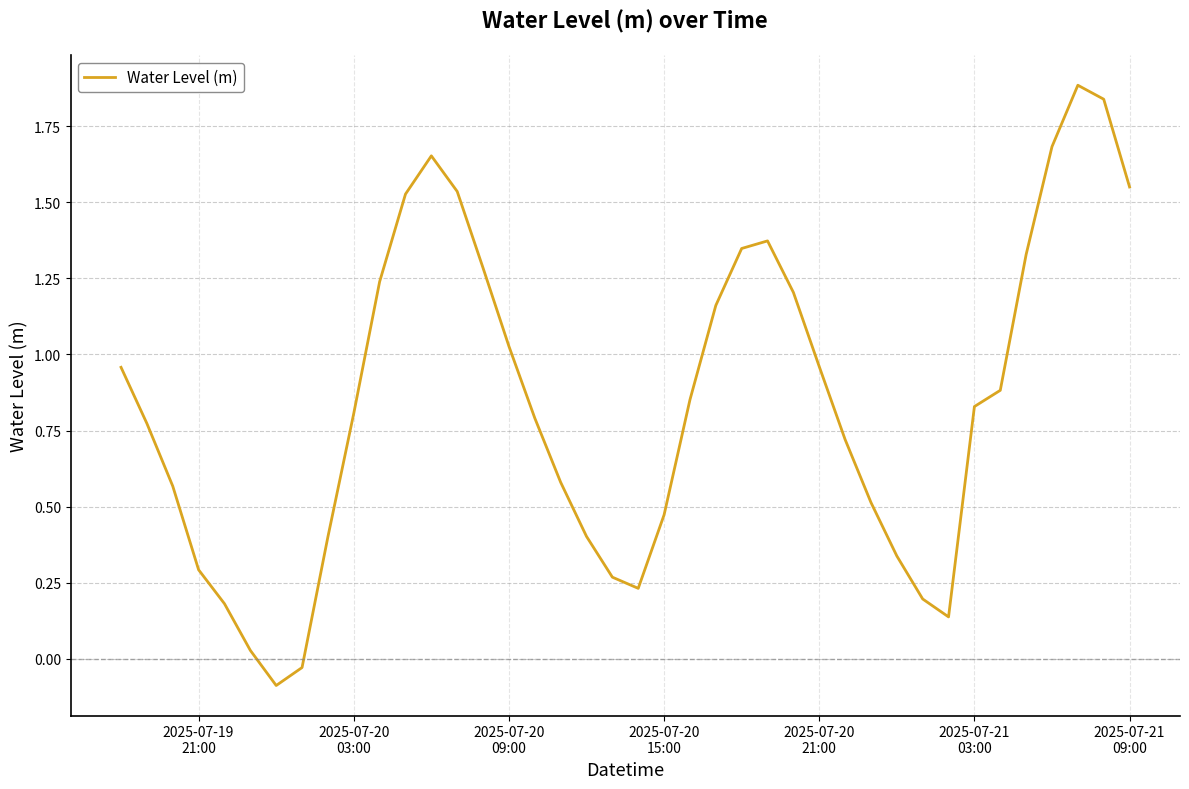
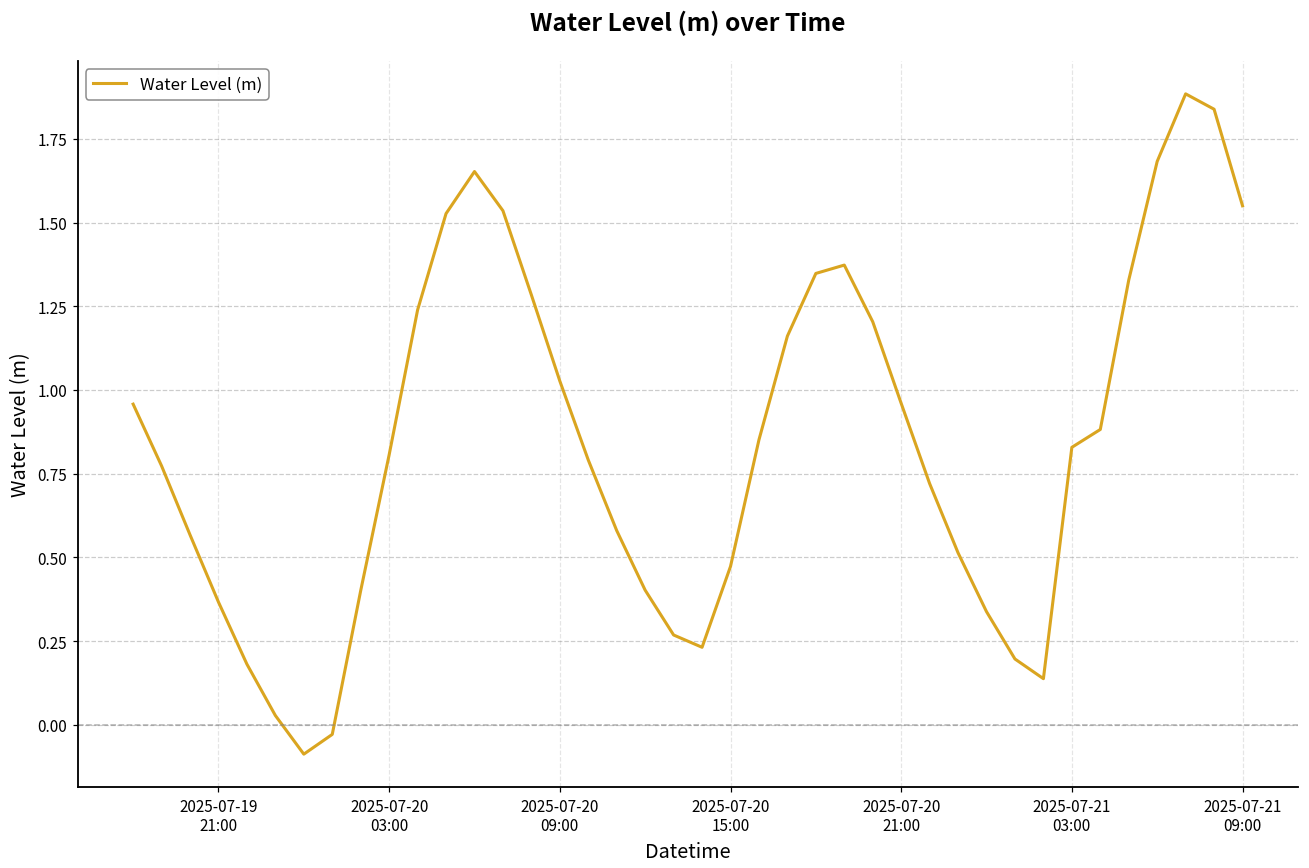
  {
-   "2025-07-19 21:00": 0.29,
+   "2025-07-19 21:00": 0.37,
    "2025-07-20 03:00": 0.81,
    "2025-07-20 09:00": 1.03,
    "2025-07-20 15:00": 0.47,
    "2025-07-20 21:00": 0.96,
    "2025-07-21 03:00": 0.83,
    "2025-07-21 09:00": 1.55
  }
